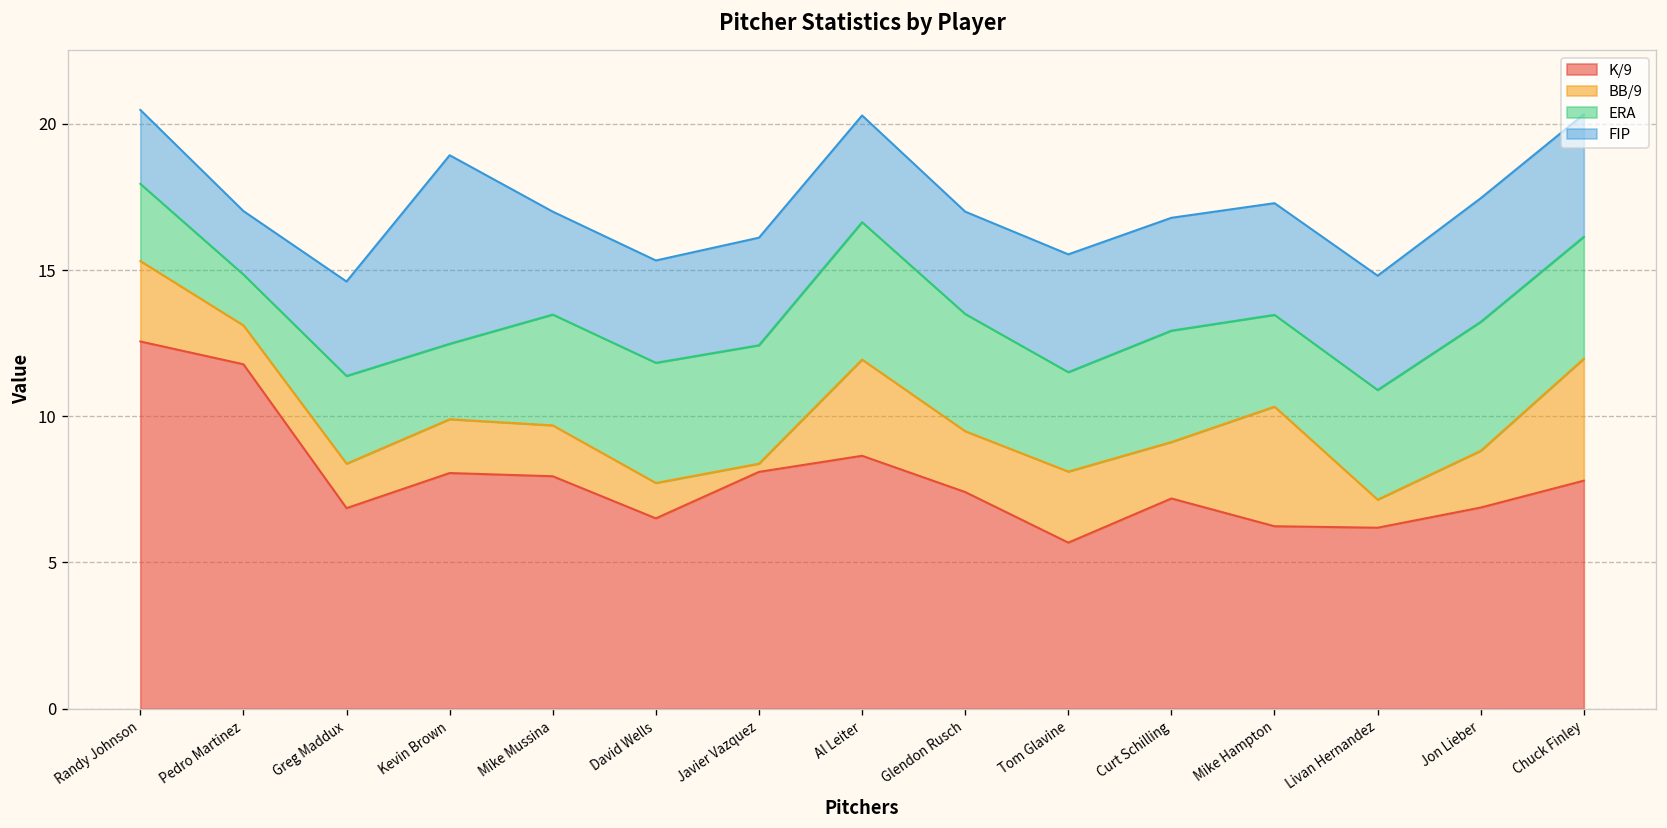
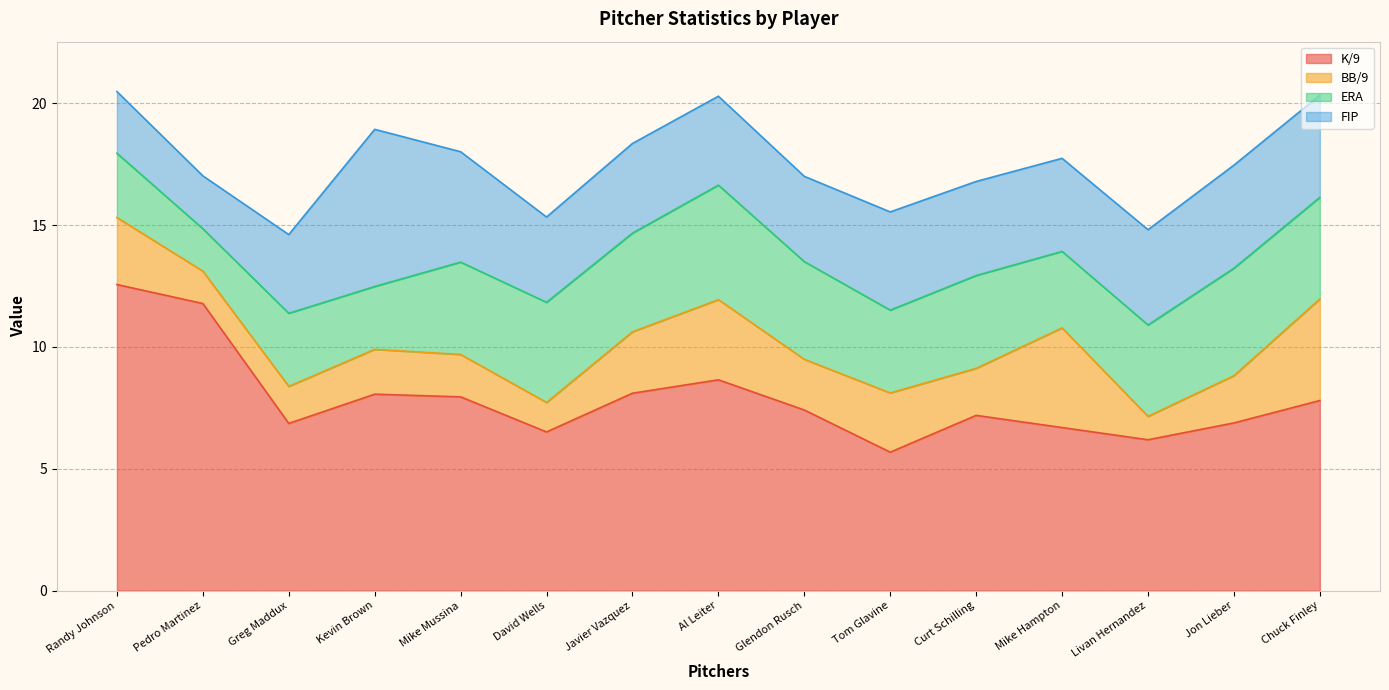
  {
    "K/9": {
      "Randy Johnson": 12.6,
      "Pedro Martinez": 11.8,
      "Greg Maddux": 6.9,
      "Kevin Brown": 8.1,
      "Mike Mussina": 8.0,
      "David Wells": 6.5,
      "Javier Vazquez": 8.1,
      "Al Leiter": 8.7,
      "Glendon Rusch": 7.4,
      "Tom Glavine": 5.7,
      "Curt Schilling": 7.2,
-     "Mike Hampton": 6.2,
+     "Mike Hampton": 6.7,
      "Livan Hernandez": 6.2,
      "Jon Lieber": 6.9,
      "Chuck Finley": 7.8
    },
    "BB/9": {
      "Randy Johnson": 2.8,
      "Pedro Martinez": 1.3,
      "Greg Maddux": 1.5,
      "Kevin Brown": 1.8,
      "Mike Mussina": 1.7,
      "David Wells": 1.2,
-     "Javier Vazquez": 0.3,
+     "Javier Vazquez": 2.5,
      "Al Leiter": 3.3,
      "Glendon Rusch": 2.1,
      "Tom Glavine": 2.4,
      "Curt Schilling": 1.9,
      "Mike Hampton": 4.1,
      "Livan Hernandez": 1.0,
      "Jon Lieber": 1.9,
      "Chuck Finley": 4.2
    },
    "ERA": {
      "Randy Johnson": 2.6,
      "Pedro Martinez": 1.7,
      "Greg Maddux": 3.0,
      "Kevin Brown": 2.6,
      "Mike Mussina": 3.8,
      "David Wells": 4.1,
      "Javier Vazquez": 4.1,
      "Al Leiter": 4.7,
      "Glendon Rusch": 4.0,
      "Tom Glavine": 3.4,
      "Curt Schilling": 3.8,
      "Mike Hampton": 3.1,
      "Livan Hernandez": 3.8,
      "Jon Lieber": 4.4,
      "Chuck Finley": 4.2
    },
    "FIP": {
      "Randy Johnson": 2.5,
      "Pedro Martinez": 2.2,
      "Greg Maddux": 3.2,
      "Kevin Brown": 6.4,
-     "Mike Mussina": 3.5,
+     "Mike Mussina": 4.5,
      "David Wells": 3.5,
      "Javier Vazquez": 3.7,
      "Al Leiter": 3.6,
      "Glendon Rusch": 3.5,
      "Tom Glavine": 4.0,
      "Curt Schilling": 3.9,
      "Mike Hampton": 3.8,
      "Livan Hernandez": 3.9,
      "Jon Lieber": 4.2
    }
  }
